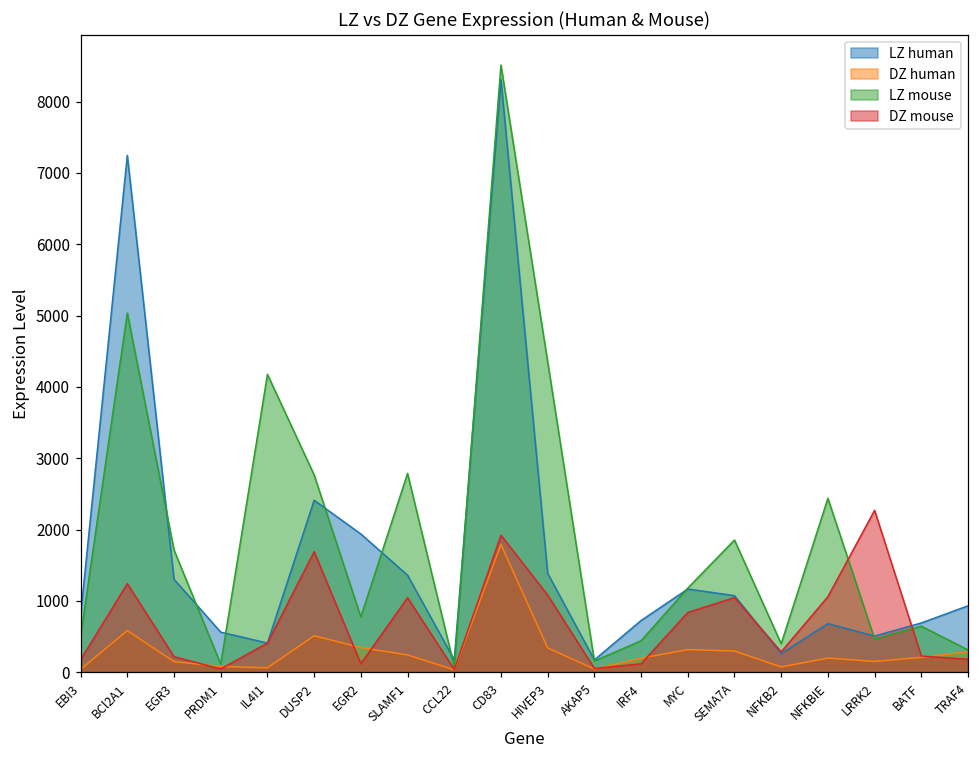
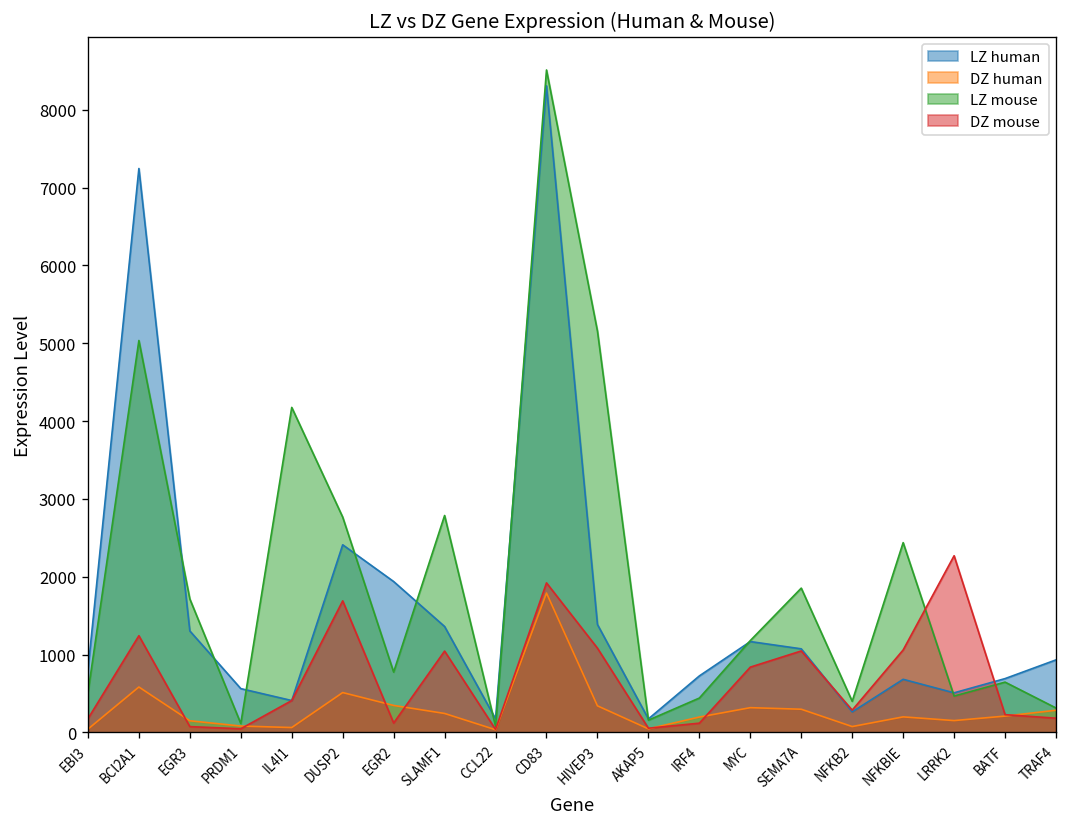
  {
    "LZ human": {
      "EBI3": 800,
      "BCl2A1": 7200,
      "EGR3": 1300,
      "PRDM1": 600,
      "DUSP2": 2400,
      "EGR2": 1900,
      "SLAMF1": 1400,
      "CCL22": 200,
      "CD83": 8300,
      "HIVEP3": 1400,
      "IRF4": 700,
      "NFKBIE": 700,
      "LRRK2": 500,
      "BATF": 700,
      "TRAF4": 900
    },
    "DZ human": {
      "EBI3": 0,
      "BCl2A1": 600,
      "EGR3": 100,
      "IL4I1": 100,
      "DUSP2": 500,
      "EGR2": 300,
      "SLAMF1": 200,
      "CD83": 1800,
      "HIVEP3": 300,
      "IRF4": 200,
      "MYC": 300,
      "SEMA7A": 300,
      "NFKB2": 100,
      "NFKBIE": 200,
      "LRRK2": 200
    },
    "LZ mouse": {
      "EBI3": 500,
      "BCl2A1": 5000,
      "EGR3": 1700,
      "IL4I1": 4200,
      "DUSP2": 2800,
      "EGR2": 800,
      "SLAMF1": 2800,
      "CCL22": 100,
      "CD83": 8500,
-     "HIVEP3": 4400,
+     "HIVEP3": 5200,
      "IRF4": 400,
      "SEMA7A": 1900,
      "NFKB2": 400,
      "NFKBIE": 2400,
      "LRRK2": 500,
      "BATF": 600
    },
    "DZ mouse": {
      "EBI3": 200,
      "BCl2A1": 1200,
-     "EGR3": 200,
+     "EGR3": 100,
      "DUSP2": 1700,
      "EGR2": 100,
      "SLAMF1": 1000,
      "CD83": 1900,
      "HIVEP3": 1100,
      "IRF4": 100,
      "MYC": 800,
      "NFKBIE": 1100,
      "LRRK2": 2300,
      "TRAF4": 200
    }
  }
